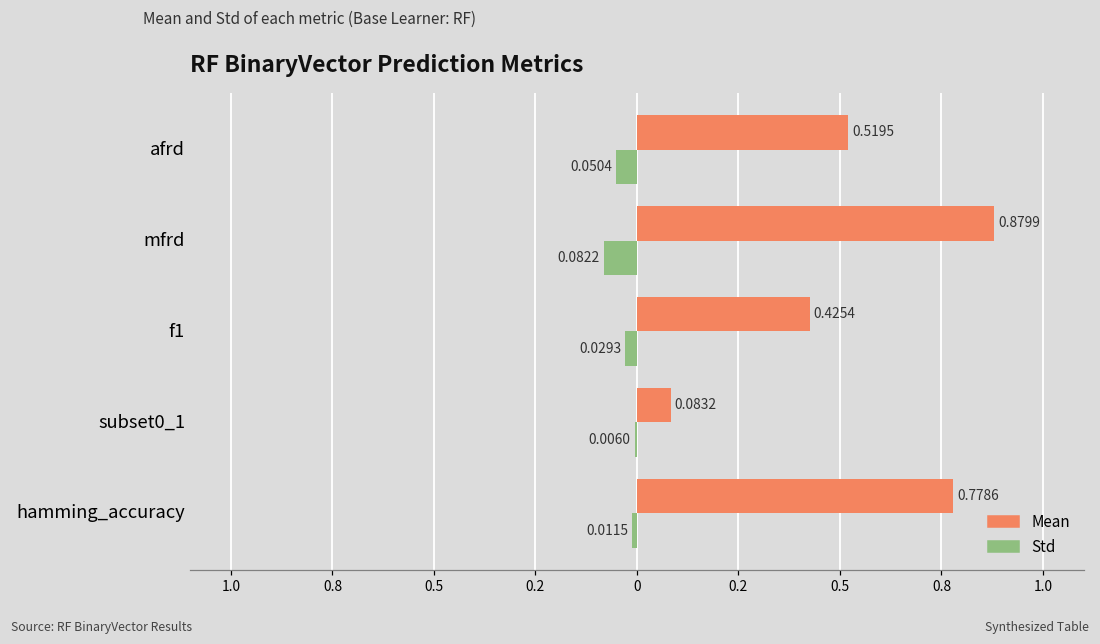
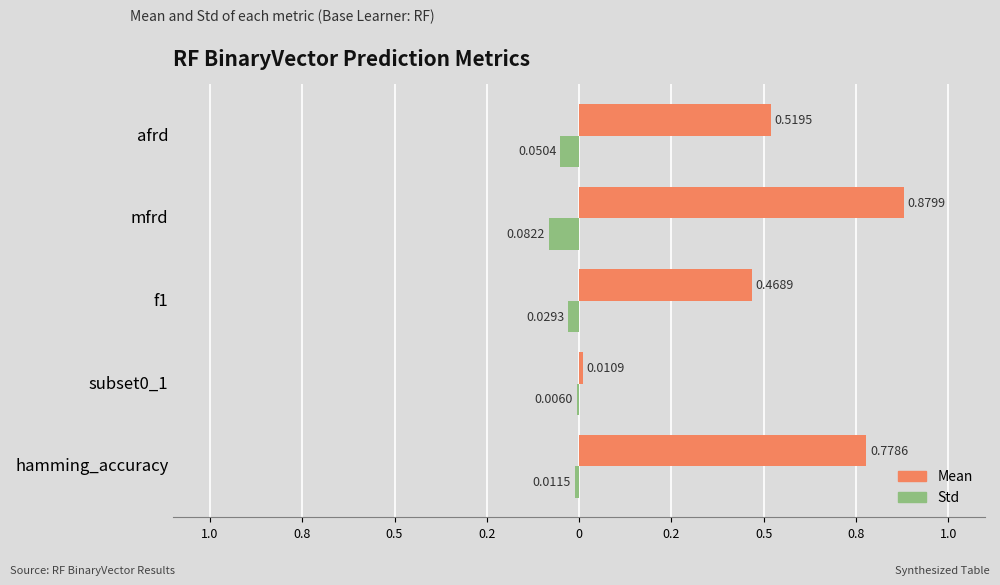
  {
    "Mean": {
      "afrd": 0.5195,
      "mfrd": 0.8799,
-     "f1": 0.4254,
-     "subset0_1": 0.0832,
+     "f1": 0.4689,
+     "subset0_1": 0.0109,
      "hamming_accuracy": 0.7786
    }
  }
